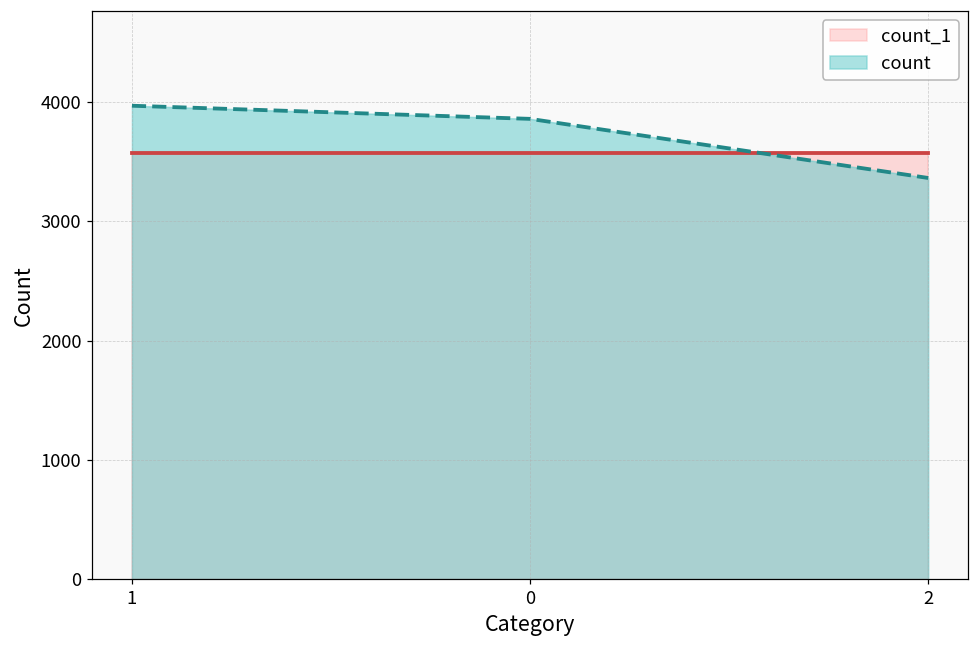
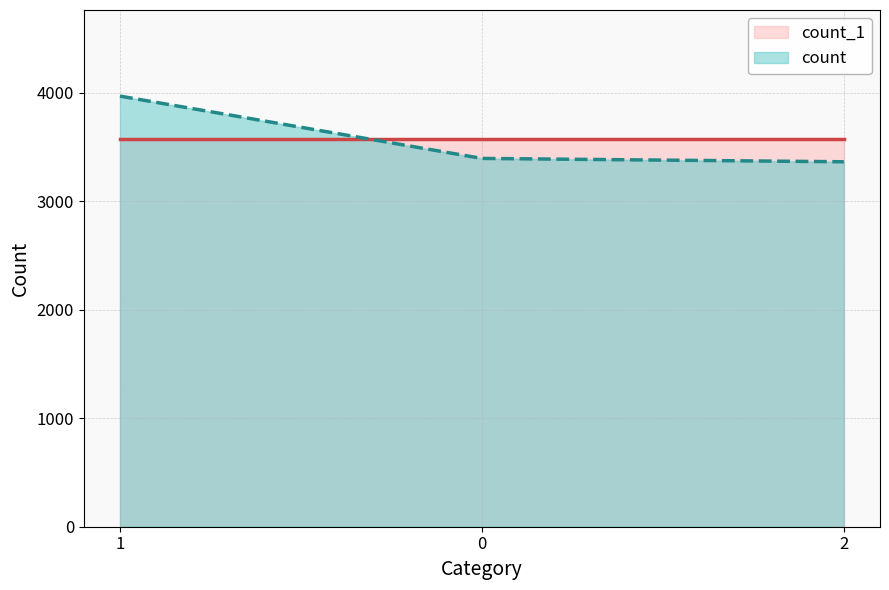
  {
    "count_1": {
      "1": 3570,
      "0": 3570,
      "2": 3570
    },
    "count": {
      "1": 3970,
-     "0": 3860,
+     "0": 3390,
      "2": 3360
    }
  }
